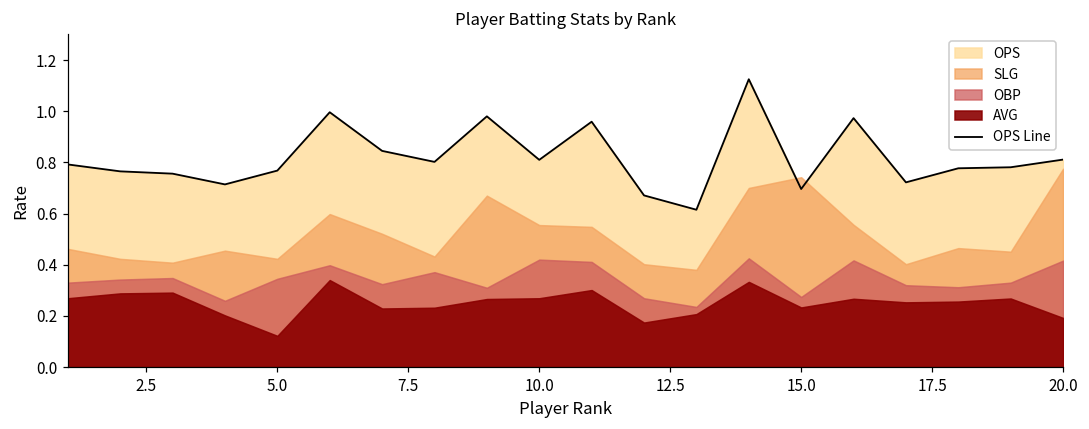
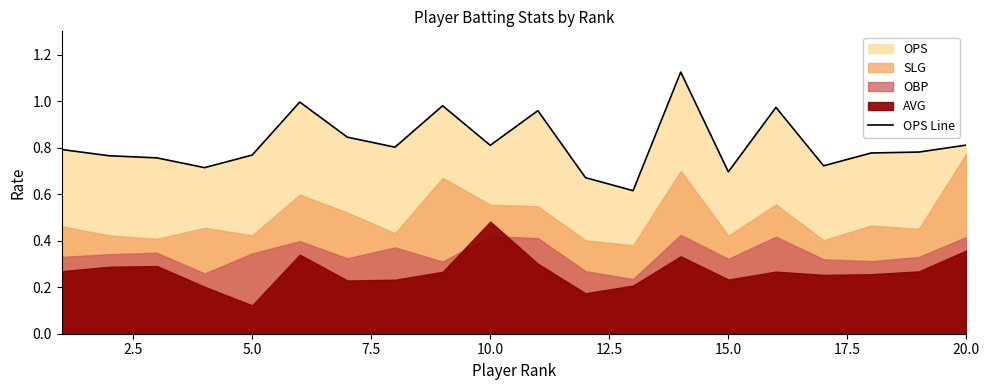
  {
    "OPS": {
      "5.0": 0.77,
      "10.0": 0.81,
      "15.0": 0.70,
      "20.0": 0.81
    },
    "SLG": {
      "5.0": 0.42,
      "10.0": 0.56,
-     "15.0": 0.74,
+     "15.0": 0.42,
      "20.0": 0.78
    },
    "OBP": {
      "5.0": 0.35,
      "10.0": 0.42,
-     "15.0": 0.27,
+     "15.0": 0.32,
      "20.0": 0.42
    },
    "AVG": {
      "5.0": 0.12,
-     "10.0": 0.27,
+     "10.0": 0.48,
      "15.0": 0.23,
-     "20.0": 0.19
+     "20.0": 0.36
    }
  }
